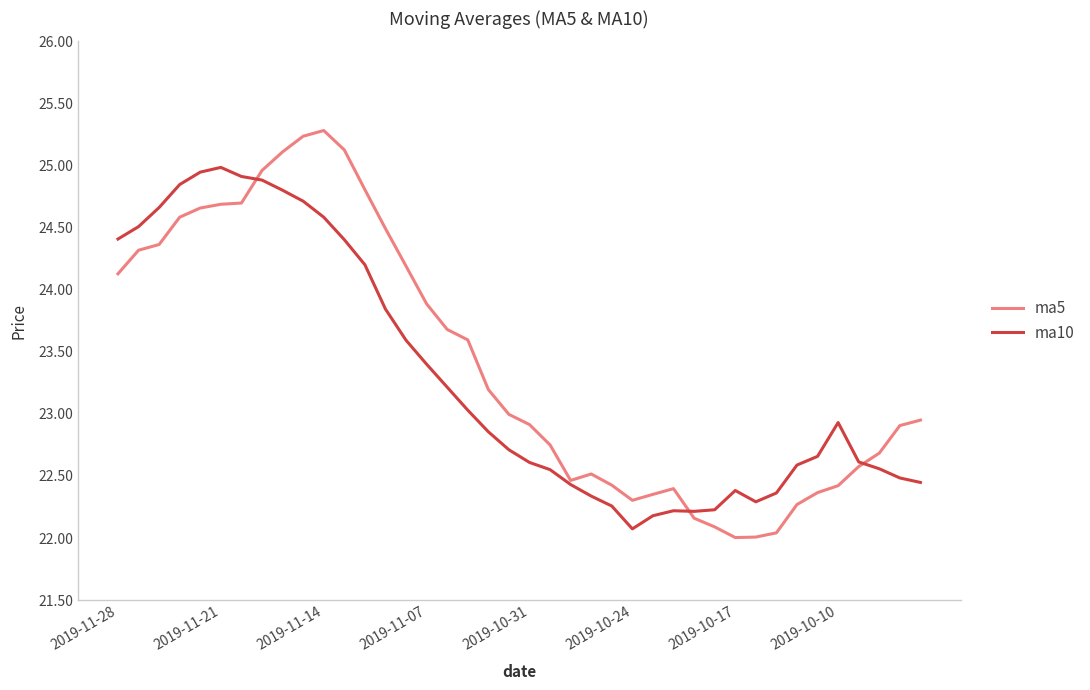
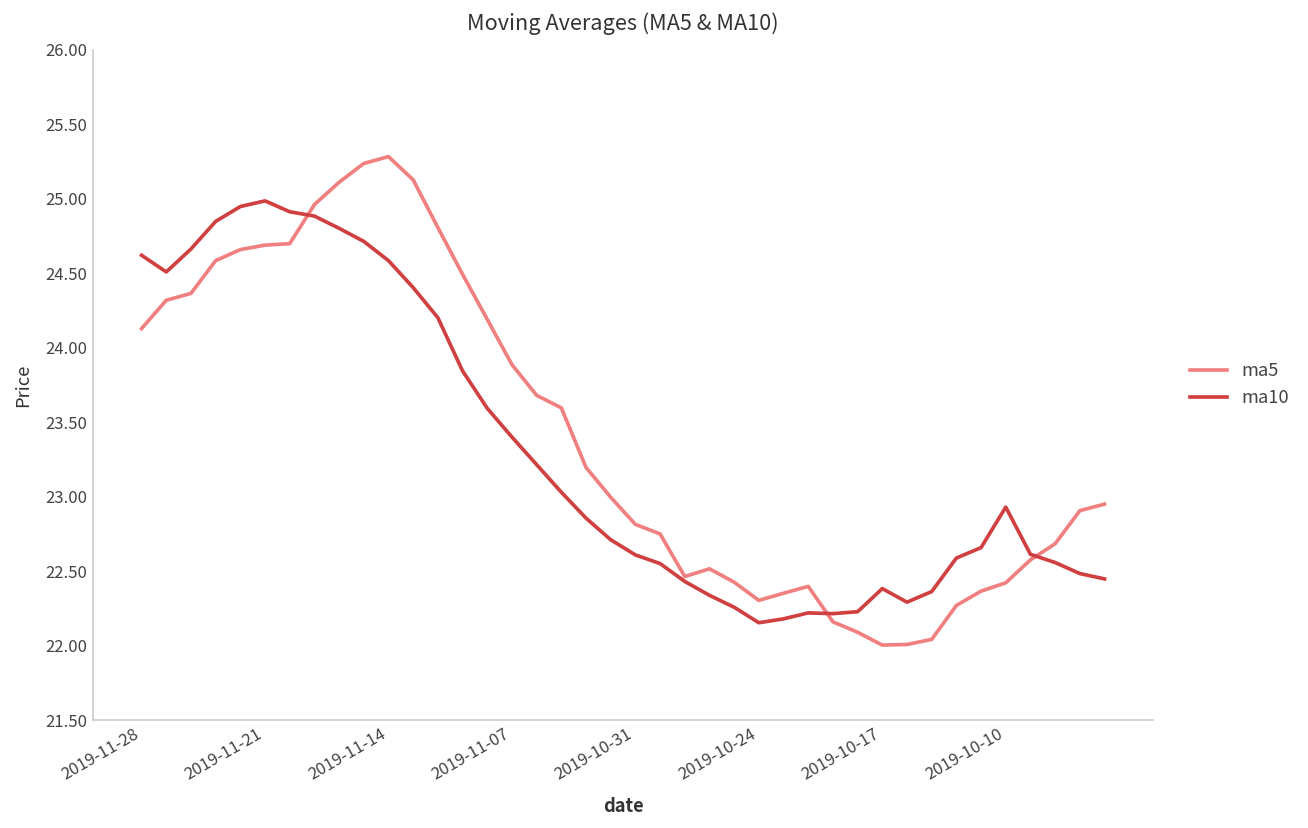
  {
    "ma5": {
      "2019-11-28": 24.13,
      "2019-11-21": 24.69,
      "2019-11-14": 25.28,
      "2019-11-07": 23.89,
-     "2019-10-31": 22.91,
+     "2019-10-31": 22.81,
      "2019-10-24": 22.30,
      "2019-10-17": 22.00,
      "2019-10-10": 22.42
    },
    "ma10": {
-     "2019-11-28": 24.41,
+     "2019-11-28": 24.62,
      "2019-11-21": 24.99,
      "2019-11-14": 24.58,
      "2019-11-07": 23.40,
      "2019-10-31": 22.61,
-     "2019-10-24": 22.07,
+     "2019-10-24": 22.15,
      "2019-10-17": 22.38,
      "2019-10-10": 22.93
    }
  }
